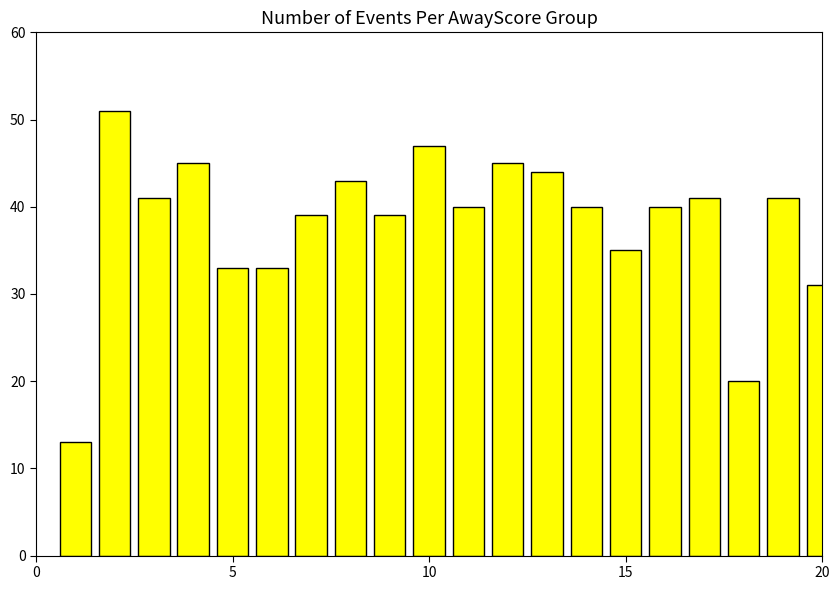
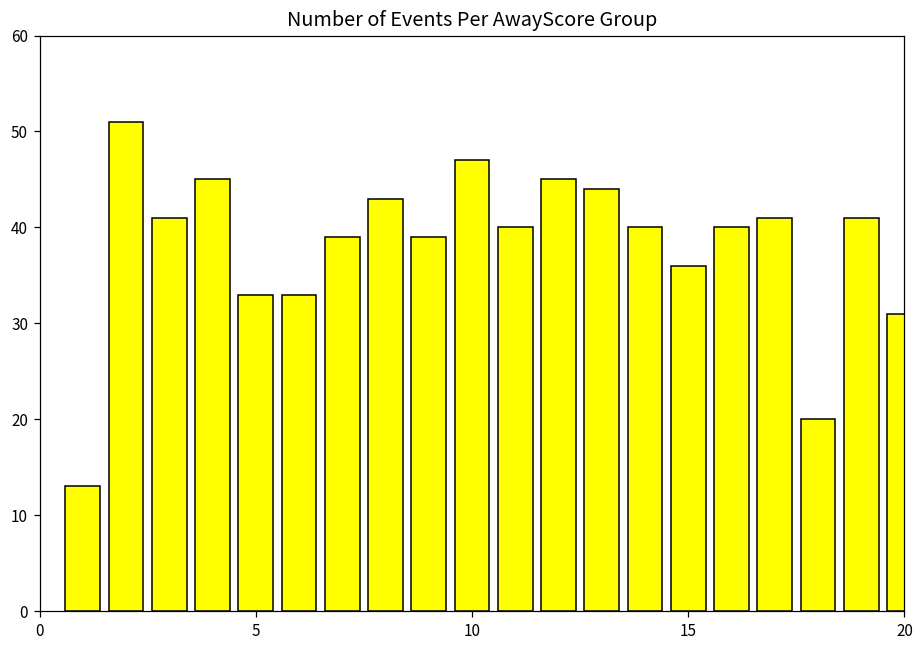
  {
    "5": 33,
    "10": 47,
-   "15": 35,
+   "15": 36,
    "20": 31
  }
